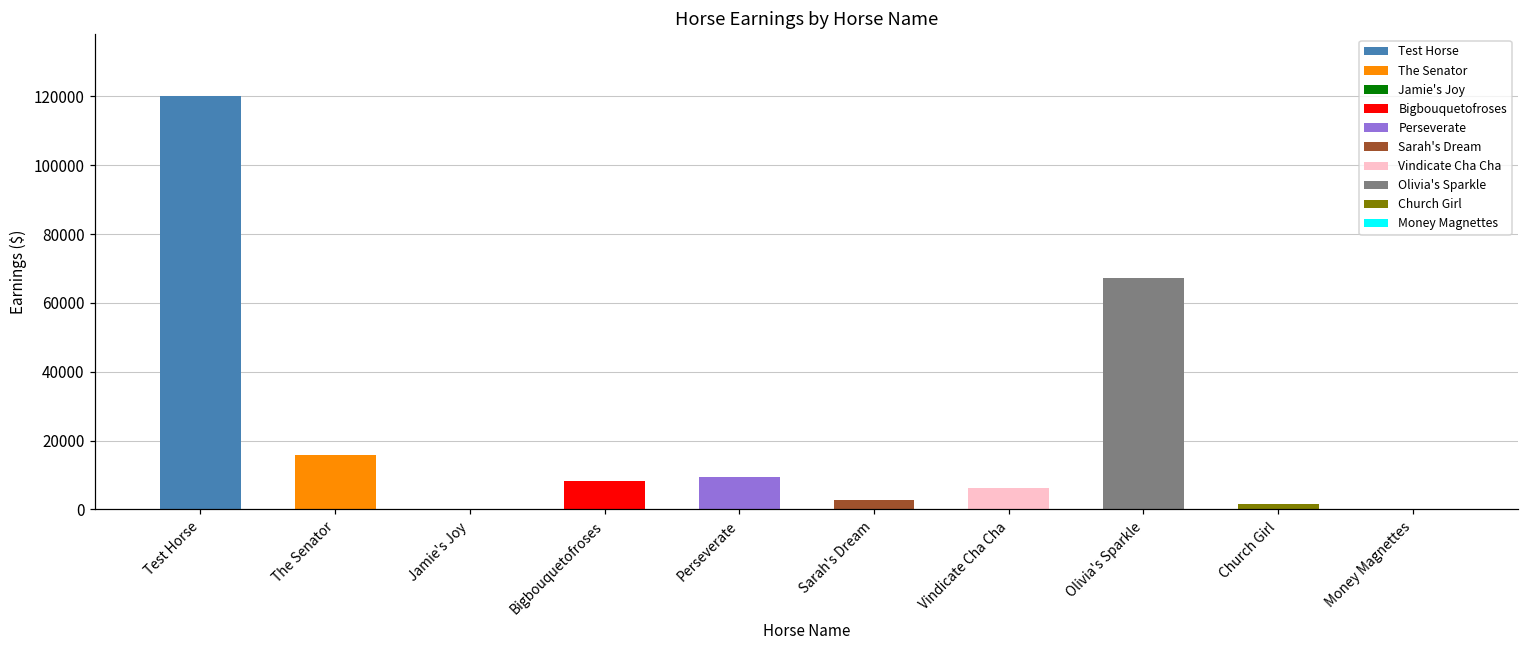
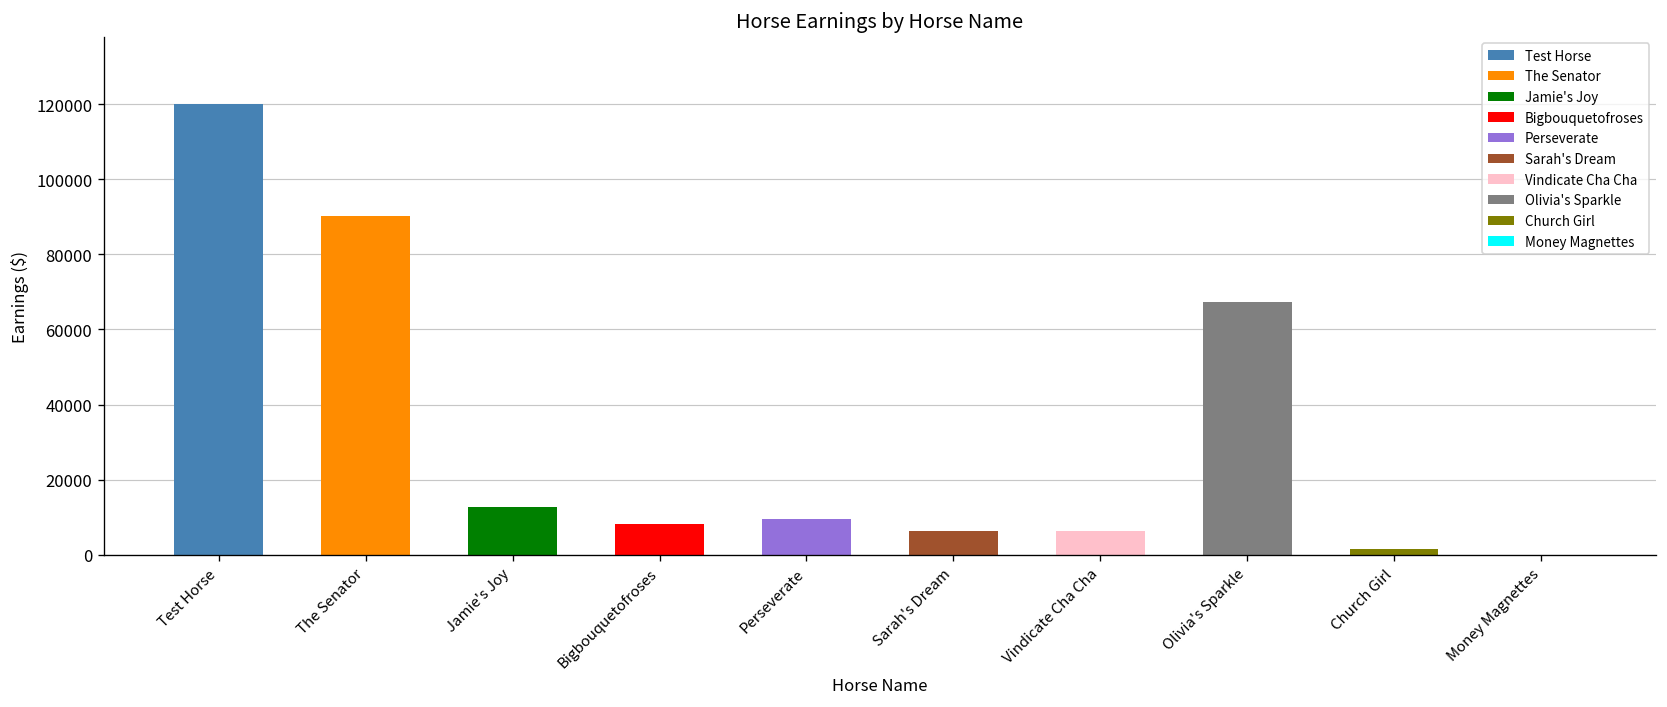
  {
    "Test Horse": 120000,
-   "The Senator": 16000,
-   "Jamie's Joy": 0,
+   "The Senator": 90000,
+   "Jamie's Joy": 13000,
    "Bigbouquetofroses": 8000,
    "Perseverate": 9000,
-   "Sarah's Dream": 3000,
+   "Sarah's Dream": 6000,
    "Vindicate Cha Cha": 6000,
    "Olivia's Sparkle": 67000,
    "Church Girl": 2000,
    "Money Magnettes": 0
  }
